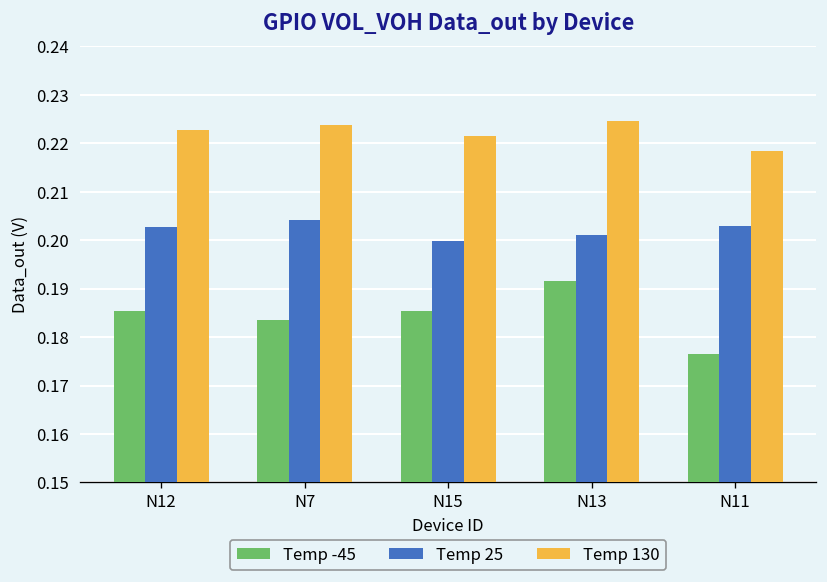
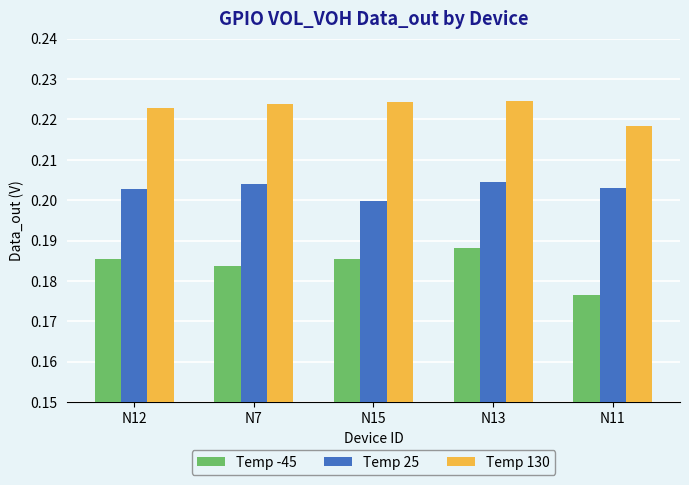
  {
    "Temp -45": {
      "N12": 0.185,
      "N7": 0.184,
      "N15": 0.185,
-     "N13": 0.192,
+     "N13": 0.188,
      "N11": 0.177
    },
    "Temp 25": {
      "N12": 0.203,
      "N7": 0.204,
      "N15": 0.200,
-     "N13": 0.201,
+     "N13": 0.205,
      "N11": 0.203
    },
    "Temp 130": {
      "N12": 0.223,
      "N7": 0.224,
-     "N15": 0.222,
+     "N15": 0.224,
      "N13": 0.225,
      "N11": 0.218
    }
  }
